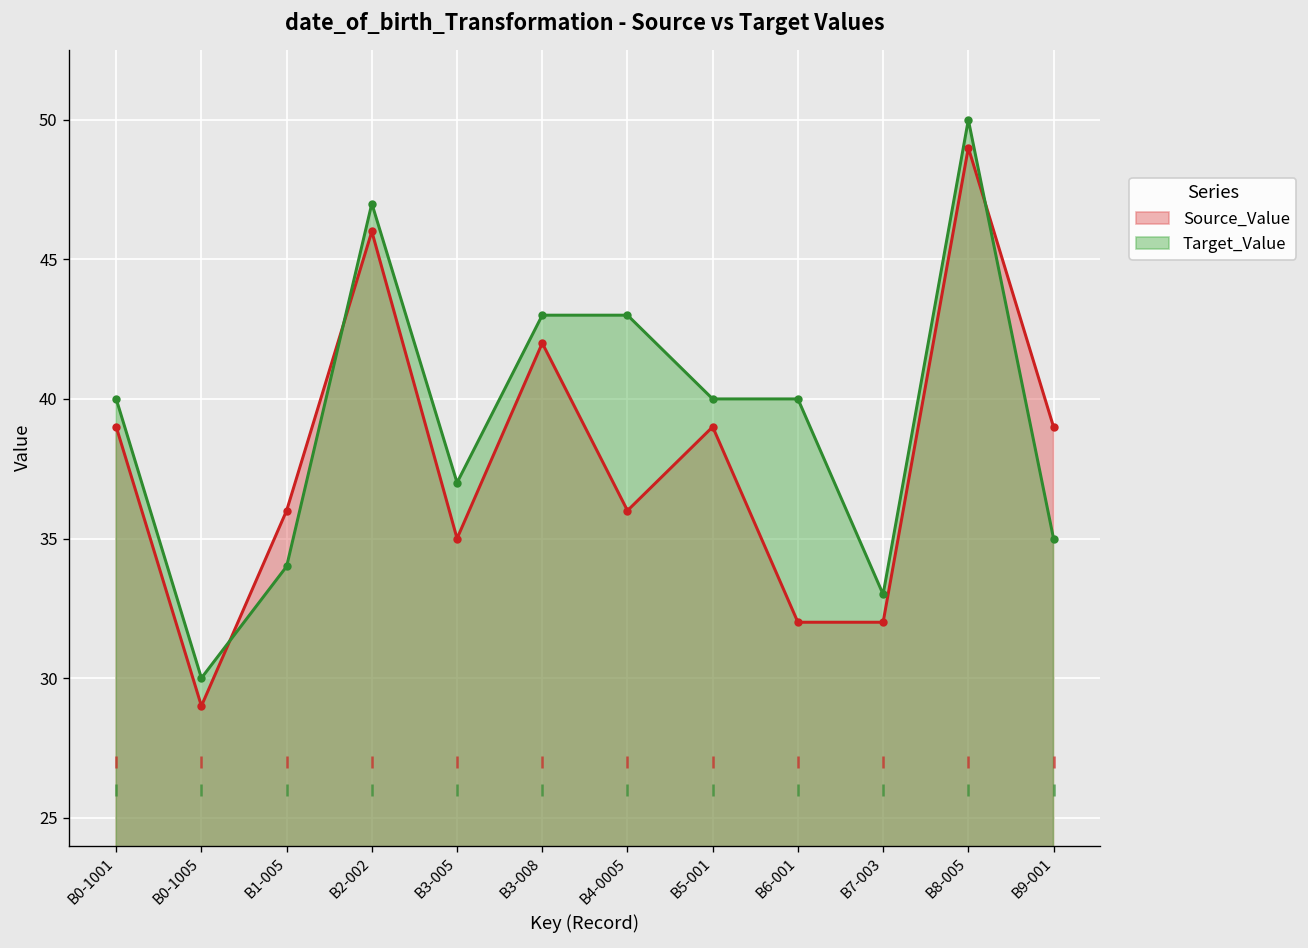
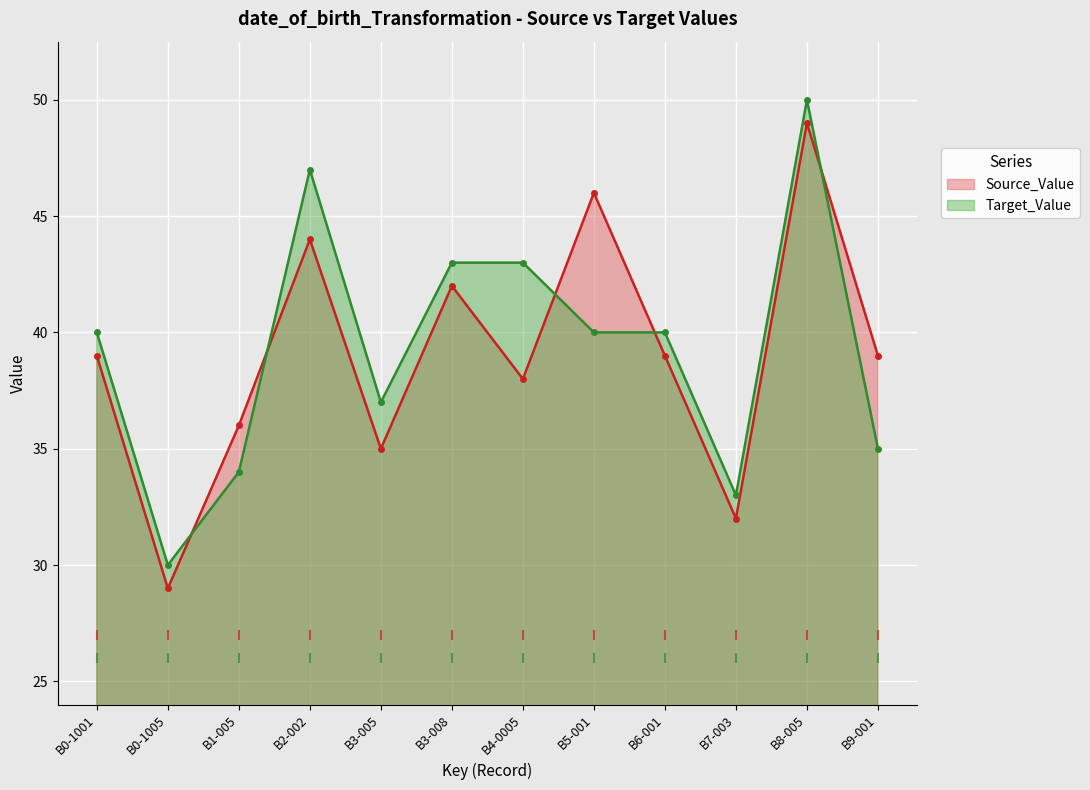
  {
    "Source_Value": {
      "B0-1001": 39,
      "B0-1005": 29,
      "B1-005": 36,
-     "B2-002": 46,
+     "B2-002": 44,
      "B3-005": 35,
      "B3-008": 42,
-     "B4-0005": 36,
-     "B5-001": 39,
-     "B6-001": 32,
+     "B4-0005": 38,
+     "B5-001": 46,
+     "B6-001": 39,
      "B7-003": 32,
      "B8-005": 49,
      "B9-001": 39
    }
  }
